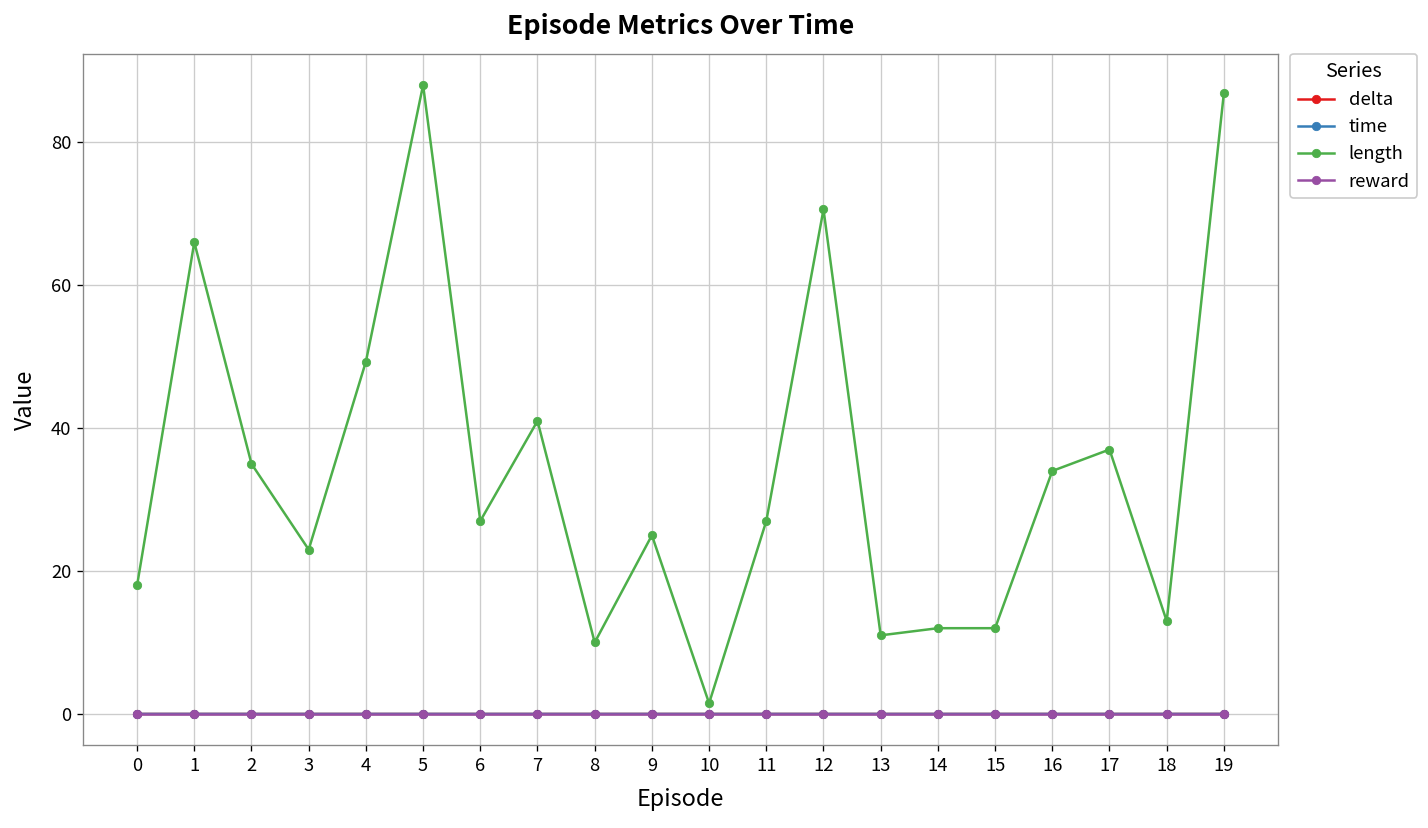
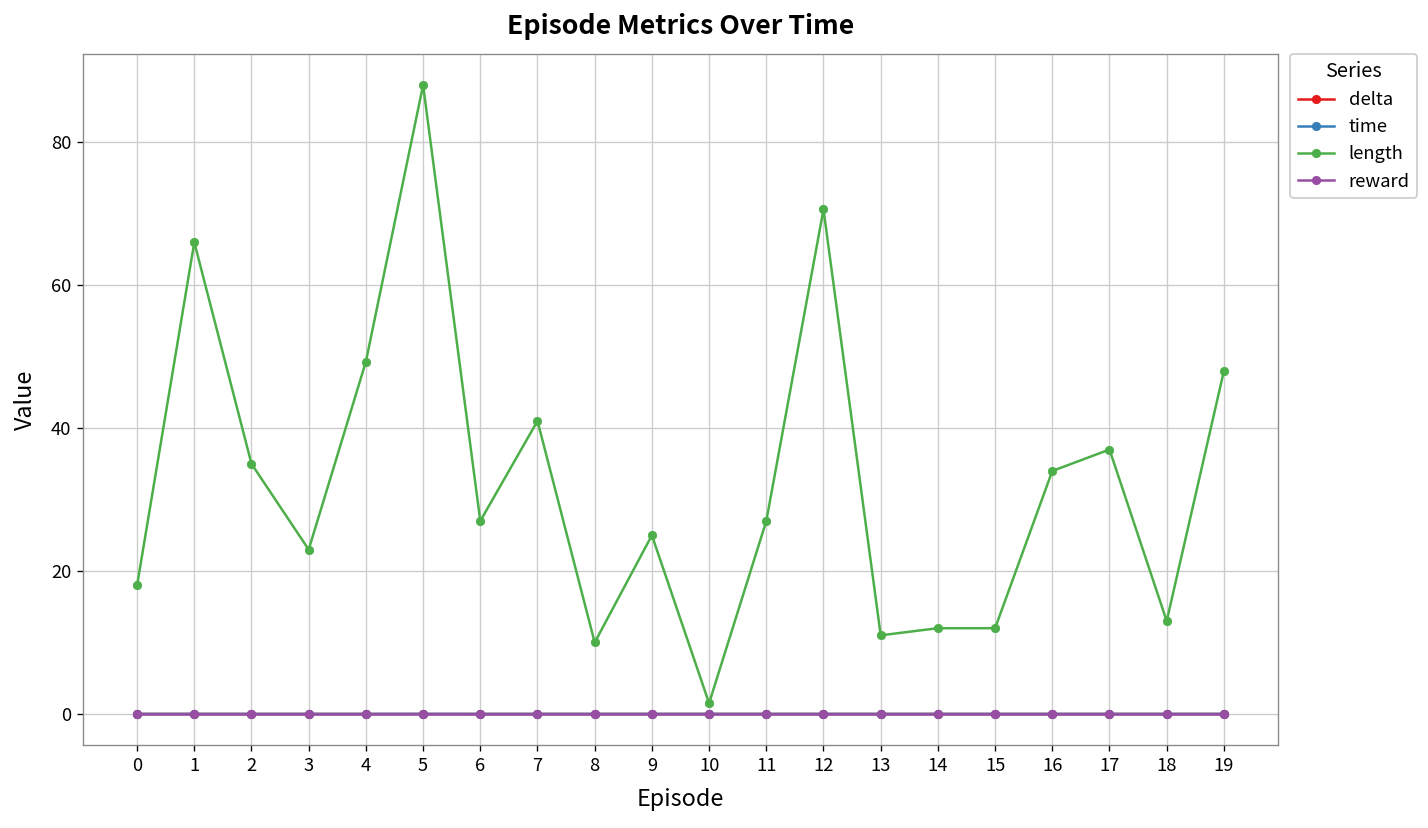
  {
    "reward": {
      "0": 0,
      "1": 0,
      "2": 0,
      "3": 0,
      "4": 0,
      "5": 0,
      "6": 0,
      "7": 0,
      "8": 0,
      "9": 0,
      "10": 0,
      "11": 0,
      "12": 0,
      "13": 0,
      "14": 0,
      "15": 0,
      "16": 0,
      "17": 0,
      "18": 0,
      "19": 0
    },
    "length": {
      "0": 18,
      "1": 66,
      "2": 35,
      "3": 23,
      "4": 49,
      "5": 88,
      "6": 27,
      "7": 41,
      "8": 10,
      "9": 25,
      "10": 2,
      "11": 27,
      "12": 71,
      "13": 11,
      "14": 12,
      "15": 12,
      "16": 34,
      "17": 37,
      "18": 13,
-     "19": 87
+     "19": 48
    }
  }
